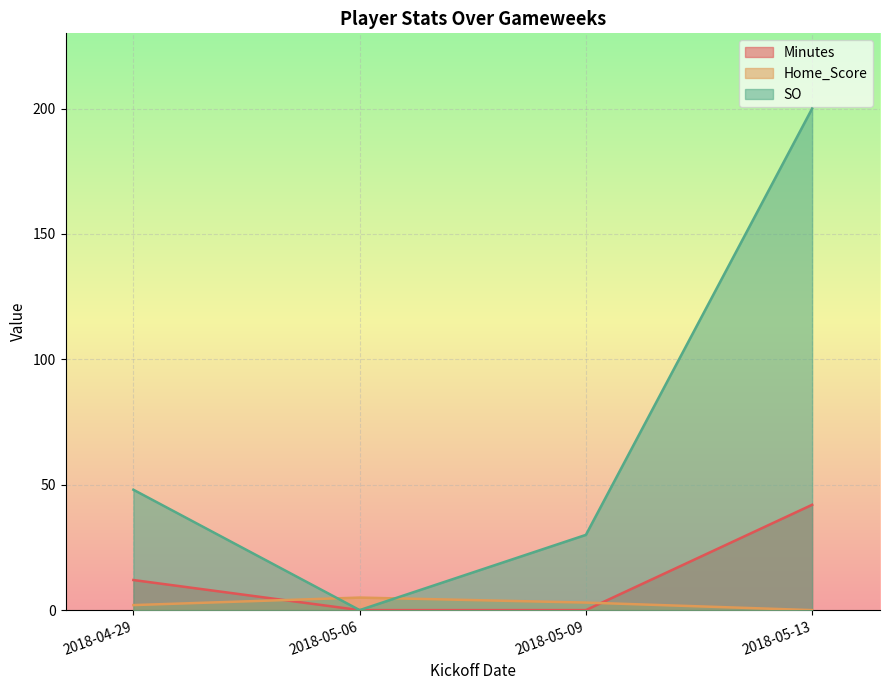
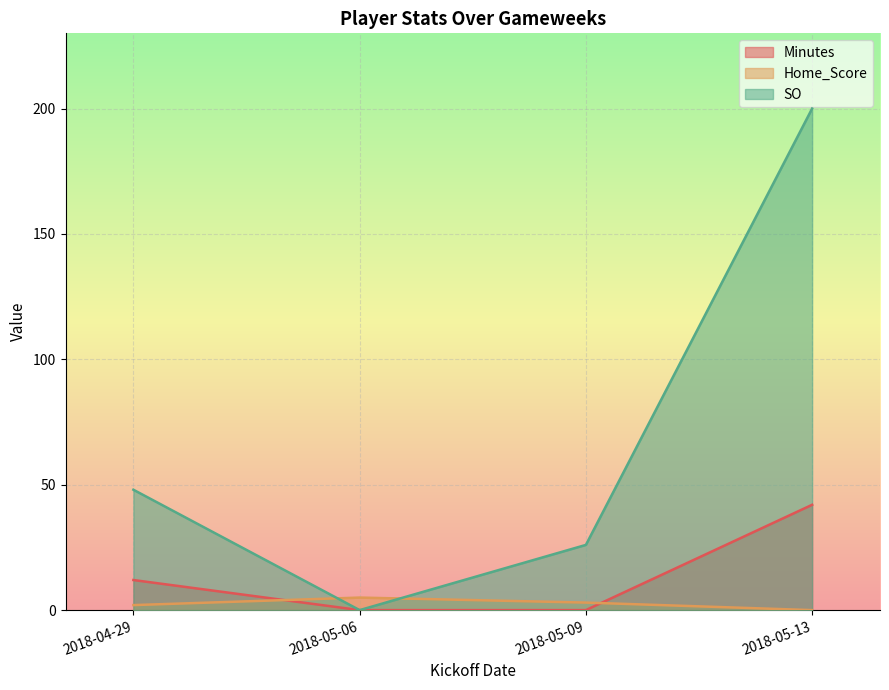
  {
    "SO": {
      "2018-04-29": 48,
-     "2018-05-09": 30,
+     "2018-05-09": 26,
      "2018-05-13": 200
    }
  }
